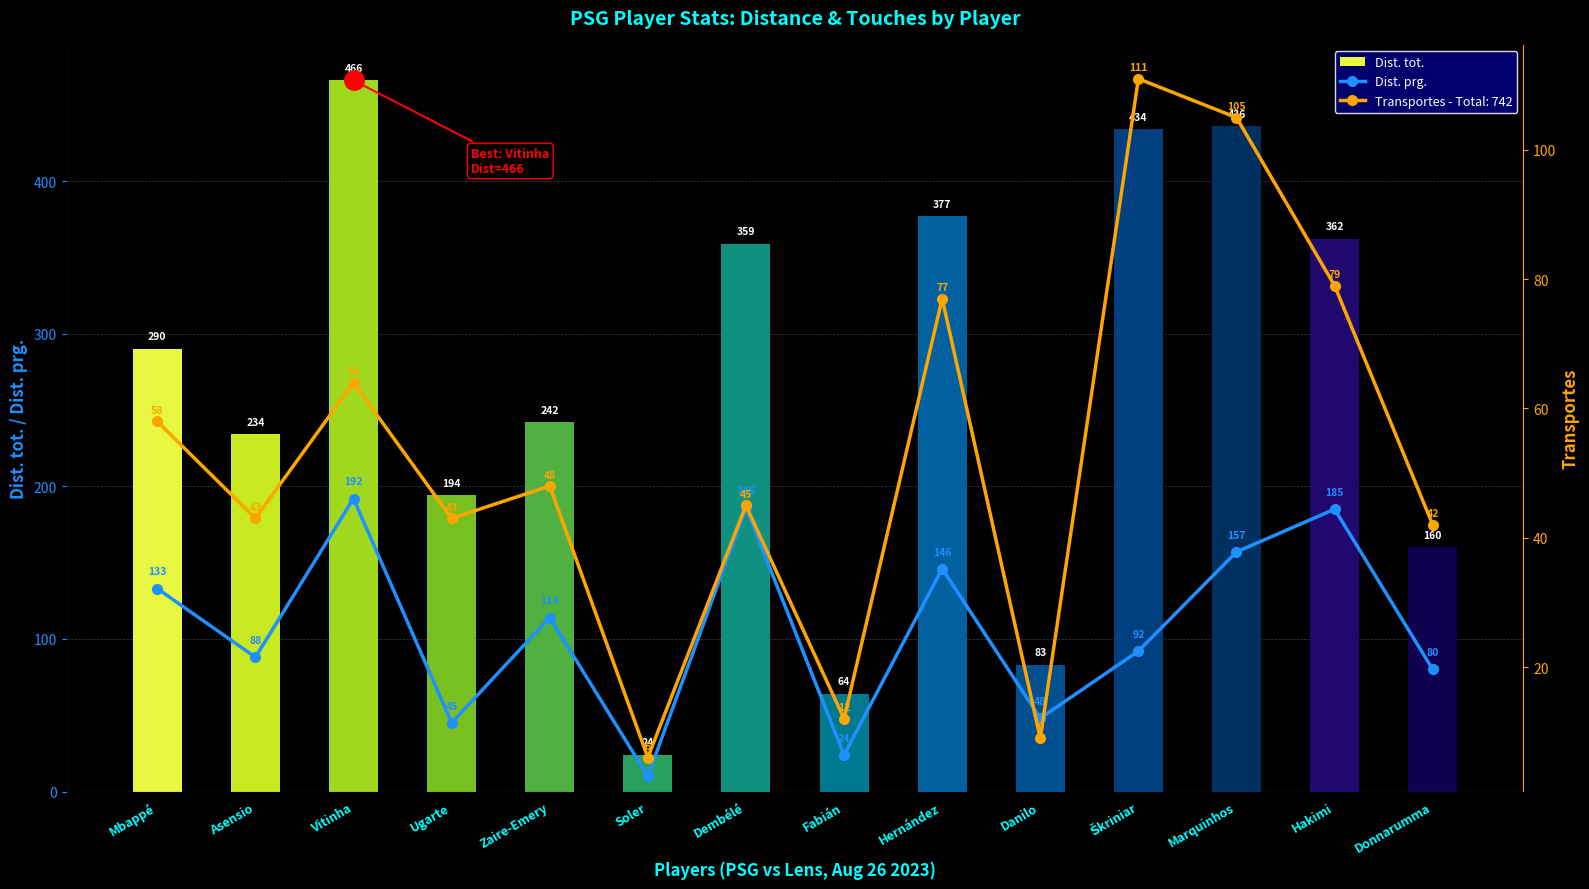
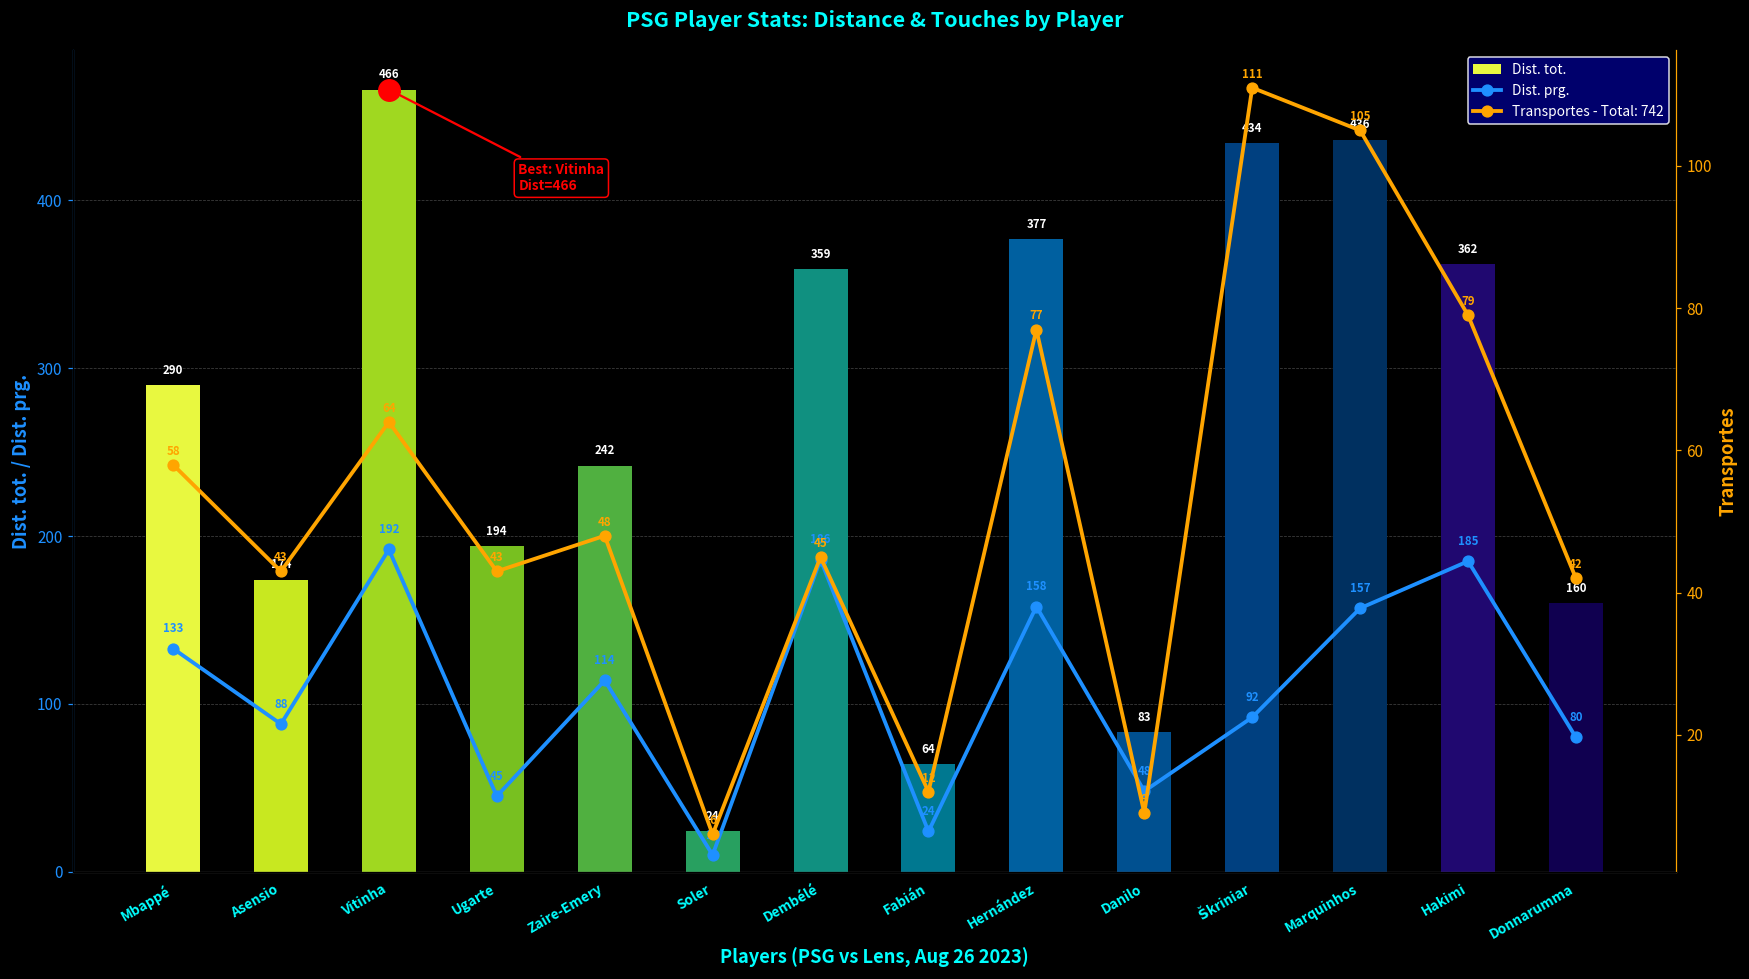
  {
    "Dist. prg.": {
      "Mbappé": 133,
      "Asensio": 88,
      "Vitinha": 192,
      "Ugarte": 45,
      "Zaire-Emery": 114,
      "Fabián": 24,
-     "Hernández": 146,
+     "Hernández": 158,
      "Danilo": 48,
      "Škriniar": 92,
      "Marquinhos": 157,
      "Hakimi": 185,
      "Donnarumma": 80
    },
    "Dist. tot.": {
      "Mbappé": 290,
-     "Asensio": 234,
+     "Asensio": 174,
      "Vitinha": 466,
      "Ugarte": 194,
      "Zaire-Emery": 242,
      "Dembélé": 359,
      "Fabián": 64,
      "Hernández": 377,
      "Danilo": 83,
      "Škriniar": 434,
      "Hakimi": 362,
      "Donnarumma": 160
    }
  }
